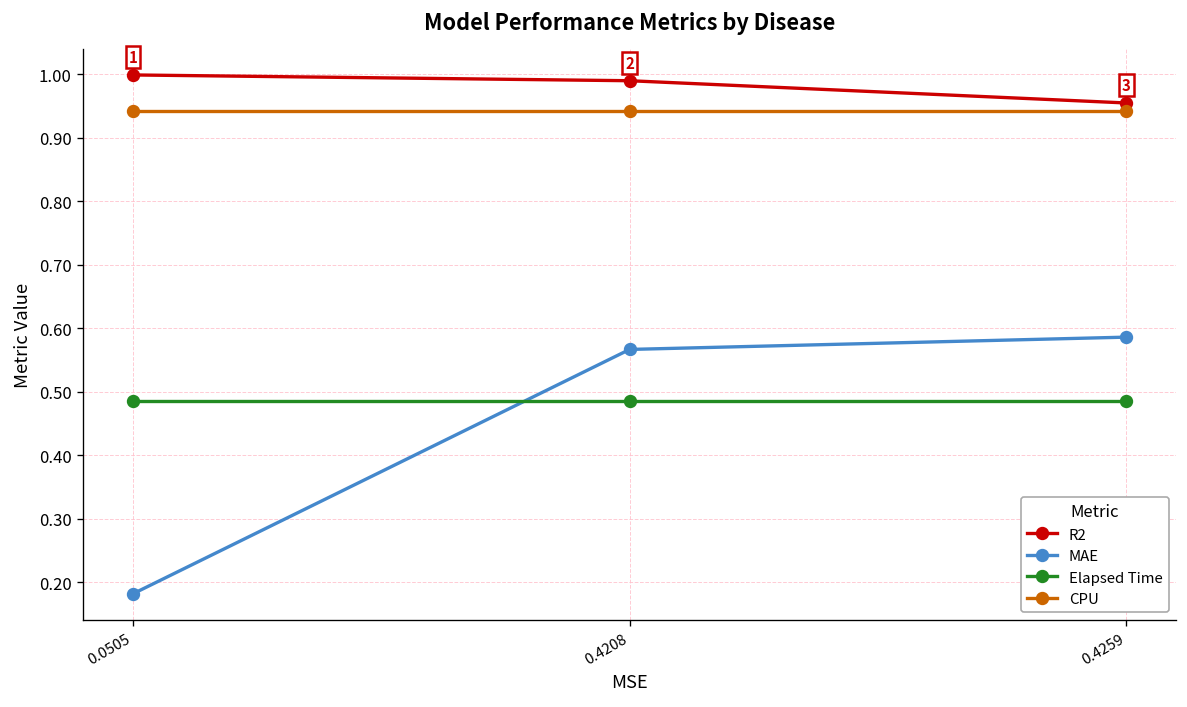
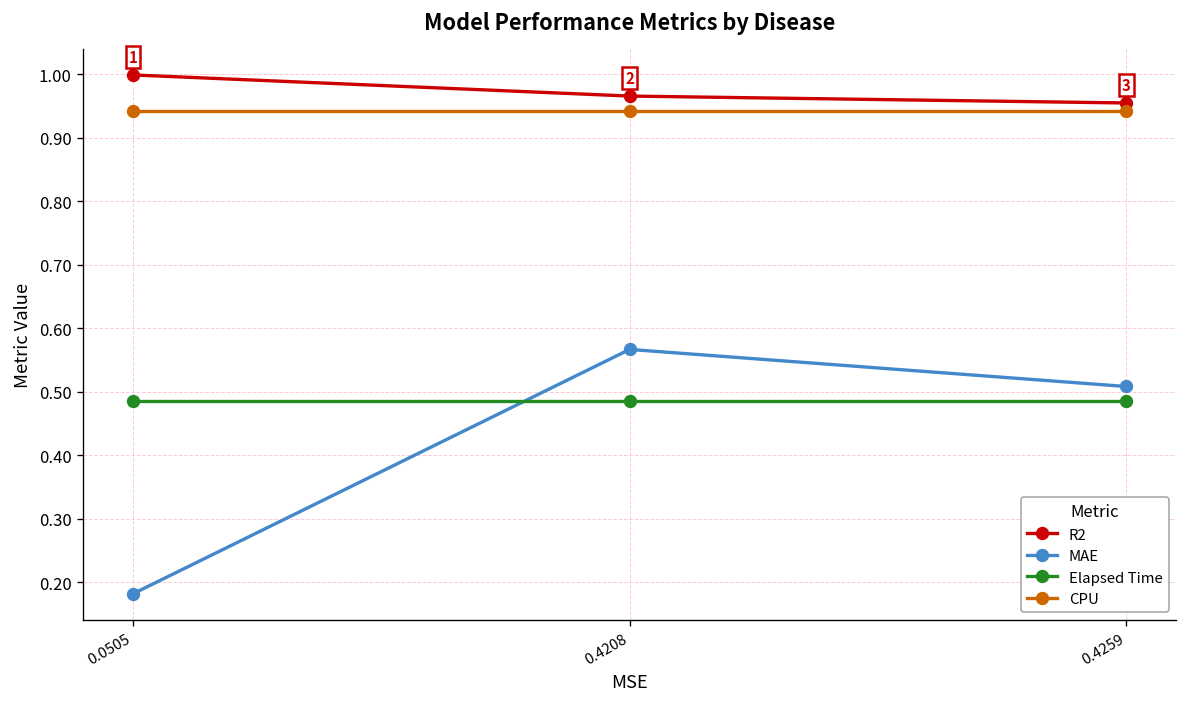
  {
    "R2": {
-     "0.4208": 0.99
+     "0.4208": 0.97
    },
    "MAE": {
      "0.0505": 0.18,
      "0.4208": 0.57,
-     "0.4259": 0.59
+     "0.4259": 0.51
    },
    "Elapsed Time": {
      "0.0505": 0.49,
      "0.4208": 0.49,
      "0.4259": 0.49
    },
    "CPU": {
      "0.0505": 0.94,
      "0.4208": 0.94,
      "0.4259": 0.94
    }
  }
